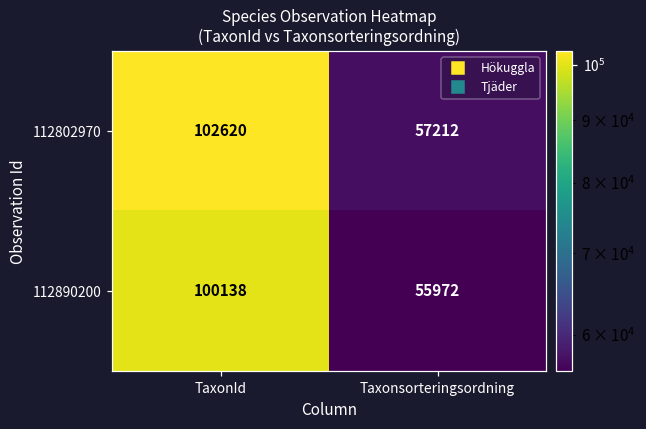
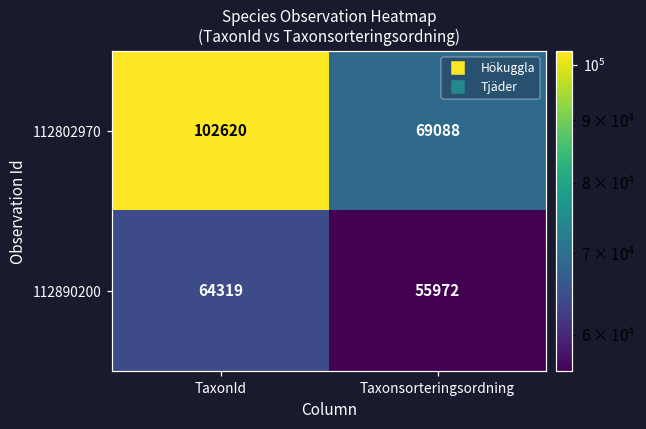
  {
    "112802970": {
      "TaxonId": 102620,
-     "Taxonsorteringsordning": 57212
+     "Taxonsorteringsordning": 69088
    },
    "112890200": {
-     "TaxonId": 100138,
+     "TaxonId": 64319,
      "Taxonsorteringsordning": 55972
    }
  }
